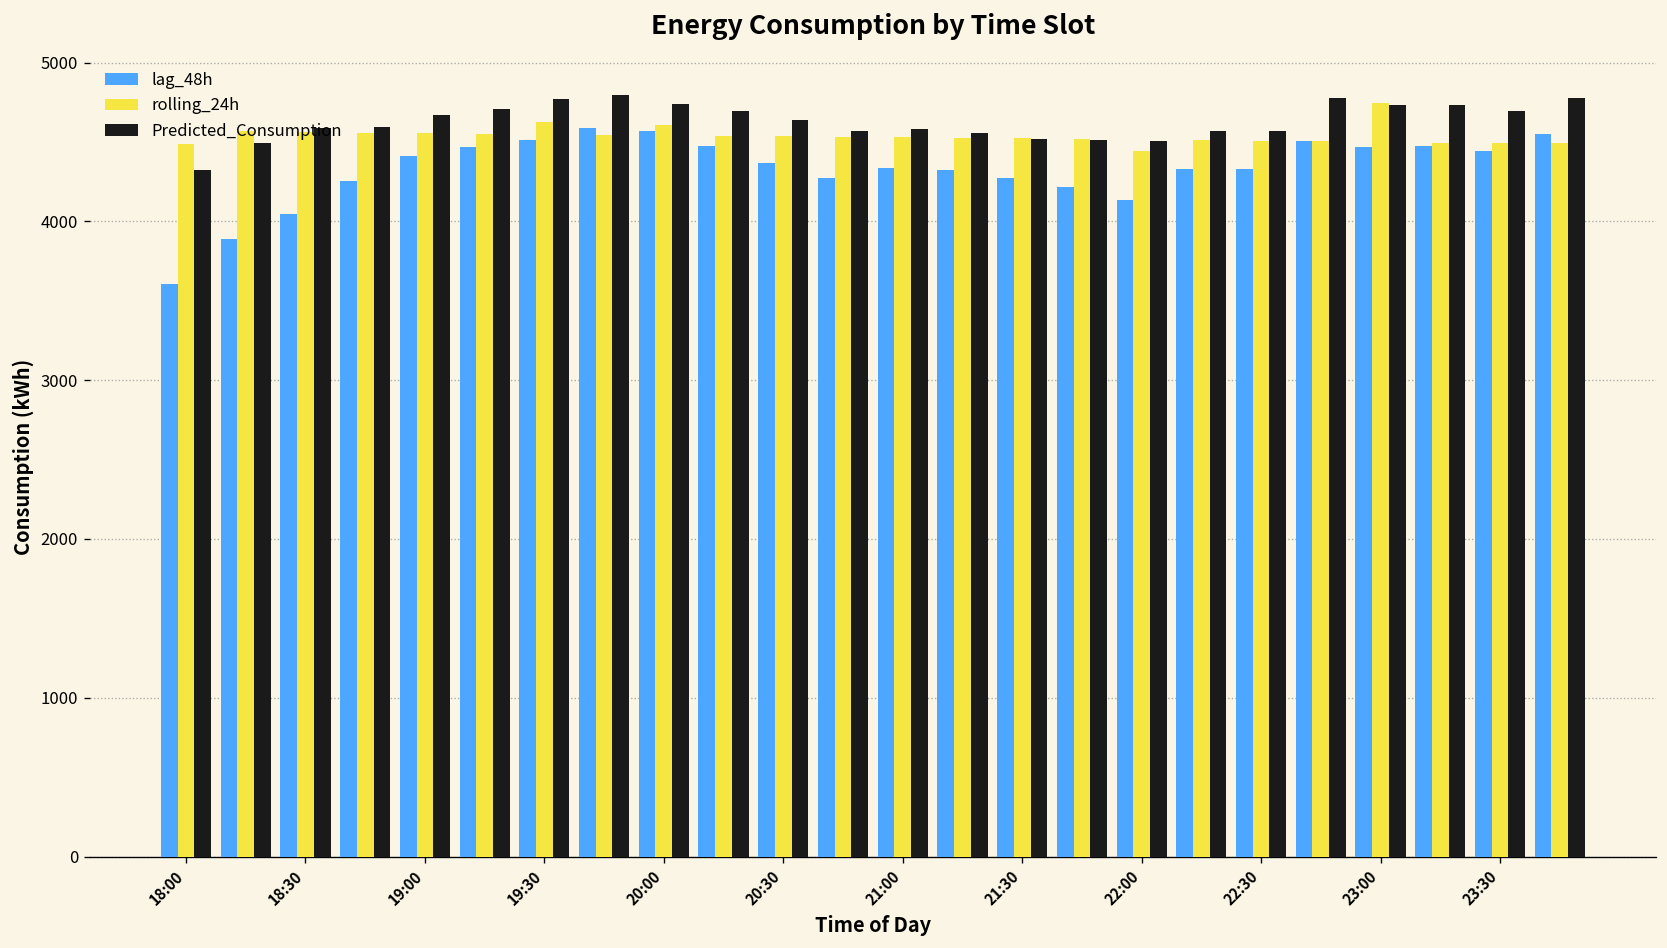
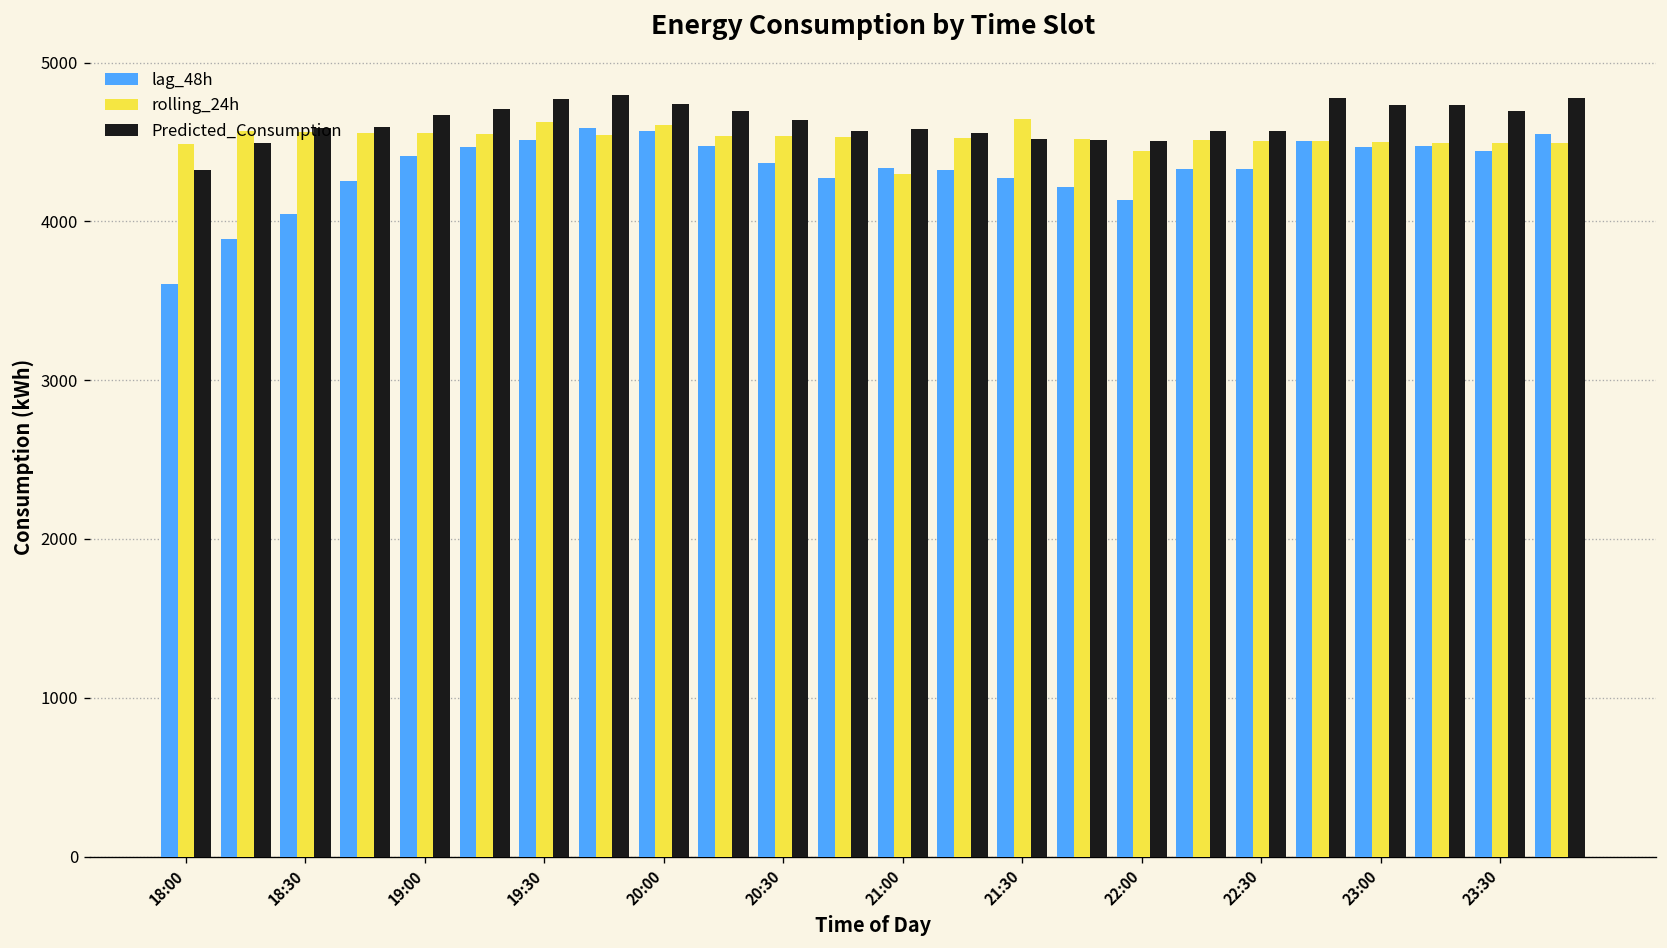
  {
    "rolling_24h": {
      "18:00": 4490,
      "18:30": 4560,
      "19:00": 4550,
      "19:30": 4630,
      "20:00": 4610,
      "20:30": 4540,
-     "21:00": 4530,
-     "21:30": 4520,
+     "21:00": 4300,
+     "21:30": 4640,
      "22:00": 4440,
      "22:30": 4510,
-     "23:00": 4740,
+     "23:00": 4500,
      "23:30": 4490
    }
  }
